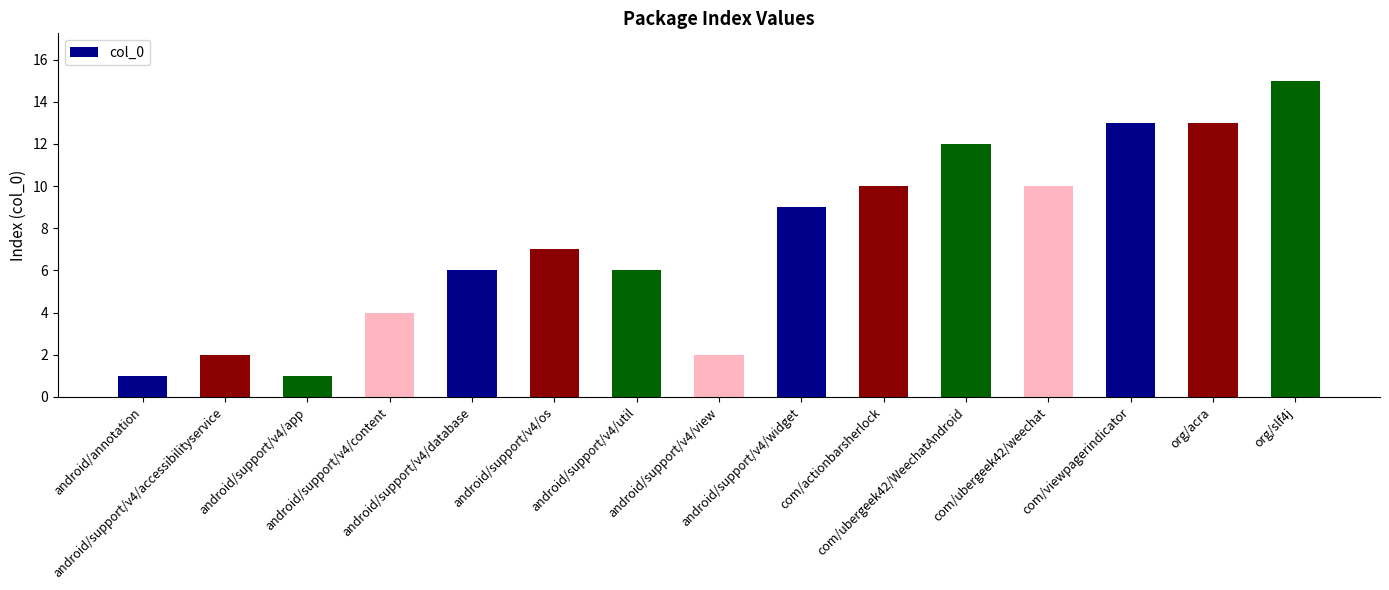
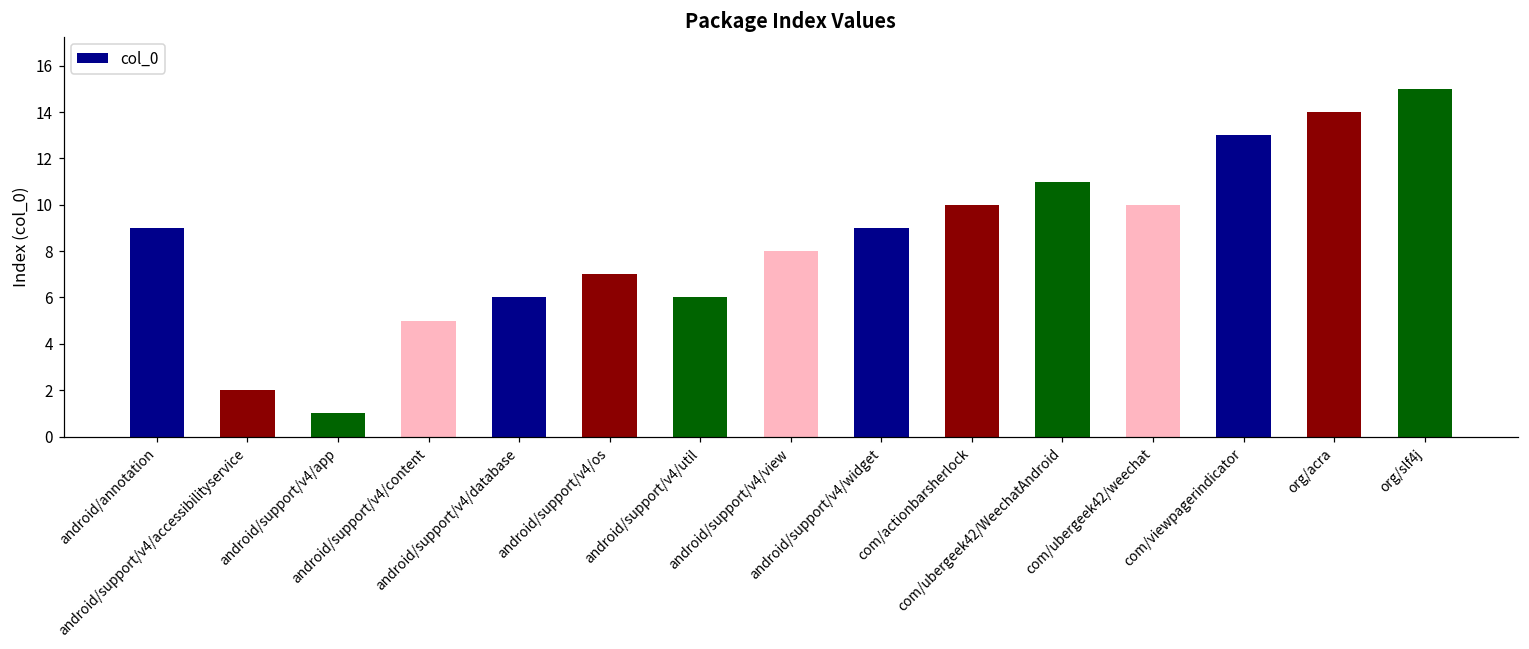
  {
-   "android/annotation": 1,
+   "android/annotation": 9,
    "android/support/v4/accessibilityservice": 2,
    "android/support/v4/app": 1,
-   "android/support/v4/content": 4,
+   "android/support/v4/content": 5,
    "android/support/v4/database": 6,
    "android/support/v4/os": 7,
    "android/support/v4/util": 6,
-   "android/support/v4/view": 2,
+   "android/support/v4/view": 8,
    "android/support/v4/widget": 9,
    "com/actionbarsherlock": 10,
-   "com/ubergeek42/WeechatAndroid": 12,
+   "com/ubergeek42/WeechatAndroid": 11,
    "com/ubergeek42/weechat": 10,
    "com/viewpagerindicator": 13,
-   "org/acra": 13,
+   "org/acra": 14,
    "org/slf4j": 15
  }
